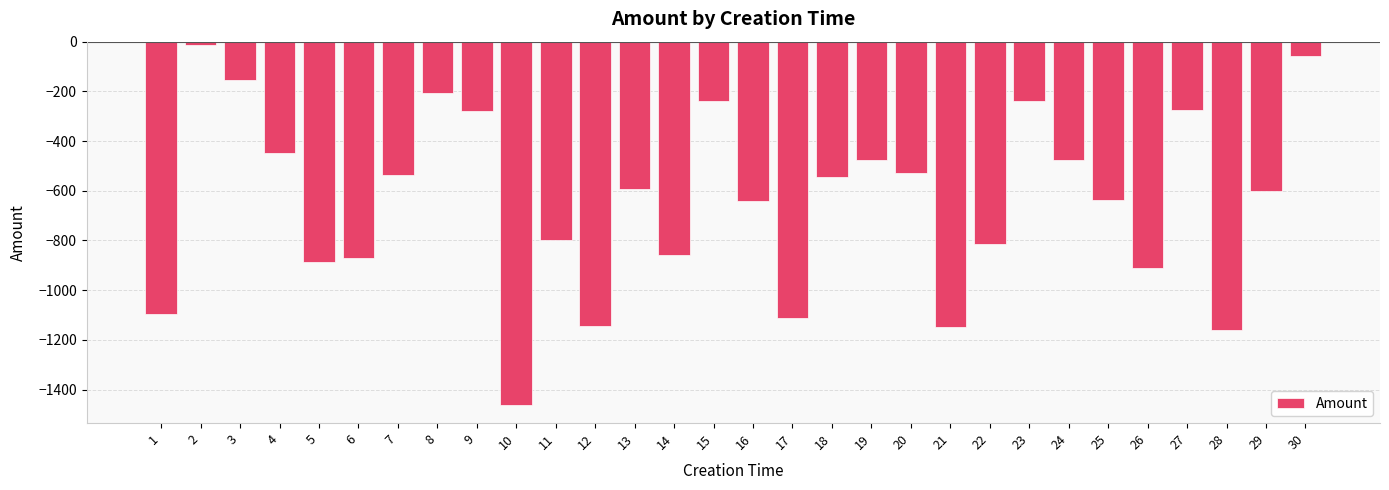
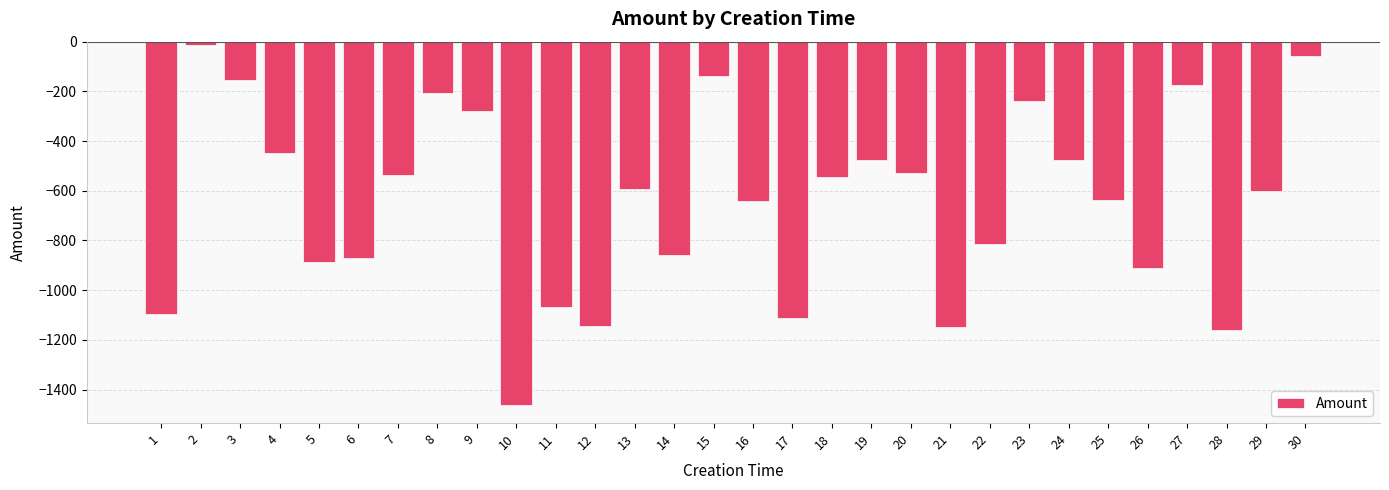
  {
    "1": -1100,
    "2": -10,
    "3": -150,
    "4": -450,
    "5": -890,
    "6": -870,
    "7": -540,
    "8": -210,
    "9": -280,
    "10": -1460,
-   "11": -800,
+   "11": -1070,
    "12": -1140,
    "13": -590,
    "14": -860,
-   "15": -240,
+   "15": -140,
    "16": -640,
    "17": -1110,
    "18": -550,
    "19": -480,
    "20": -530,
    "21": -1150,
    "22": -820,
    "23": -240,
    "24": -480,
    "25": -640,
    "26": -910,
-   "27": -280,
+   "27": -180,
    "28": -1160,
    "29": -600,
    "30": -60
  }
